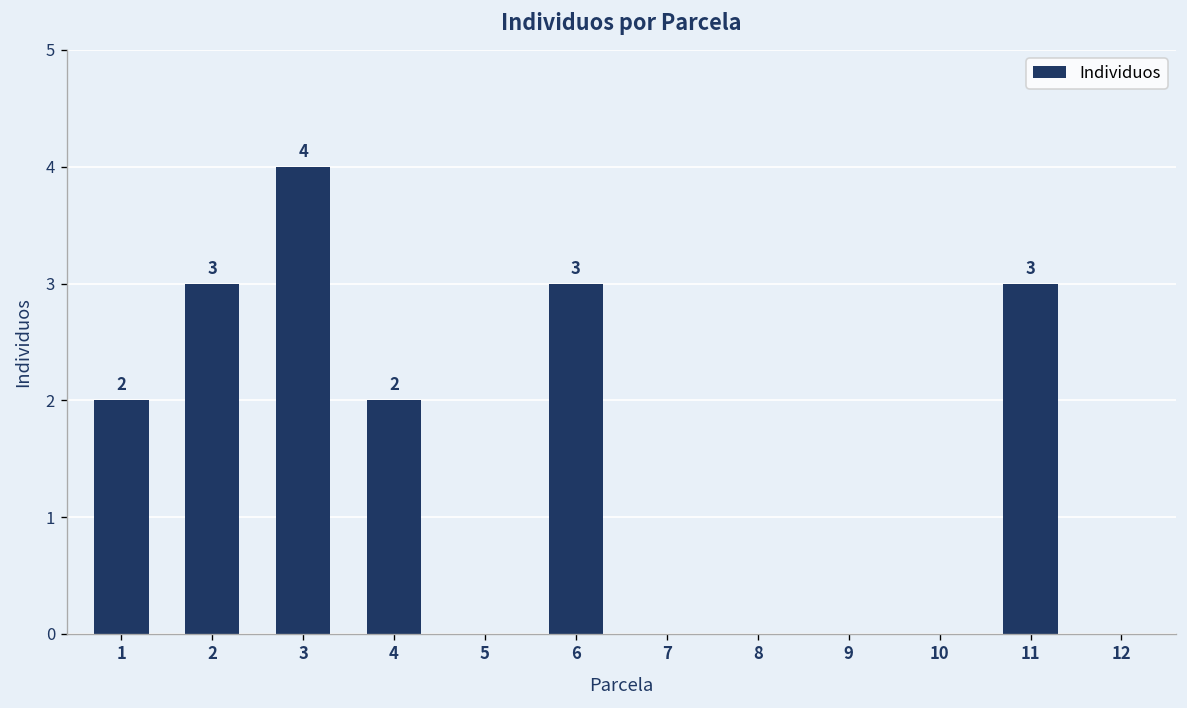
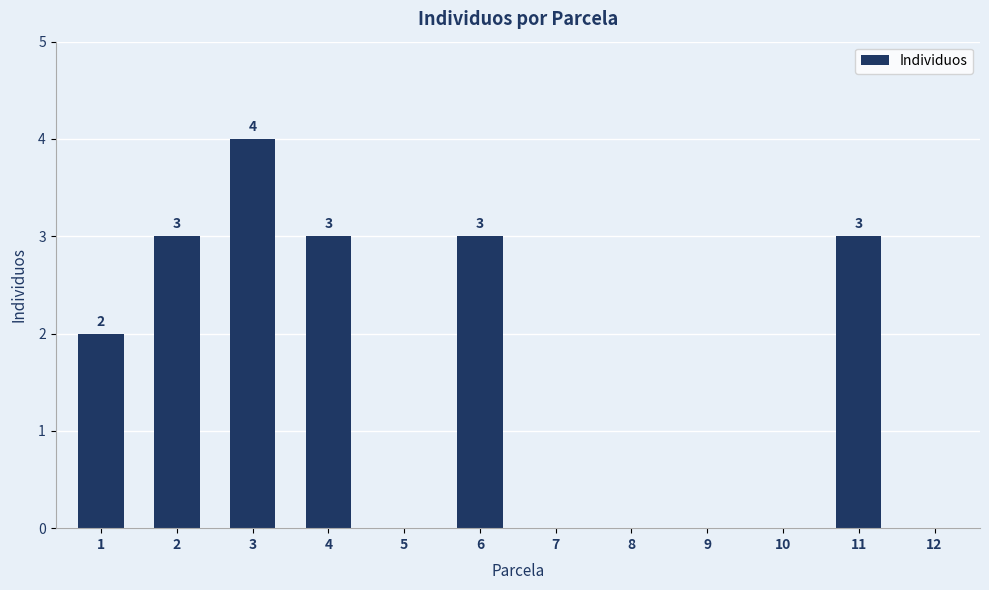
  {
    "1": 2,
    "2": 3,
    "3": 4,
-   "4": 2,
+   "4": 3,
    "6": 3,
    "11": 3
  }
